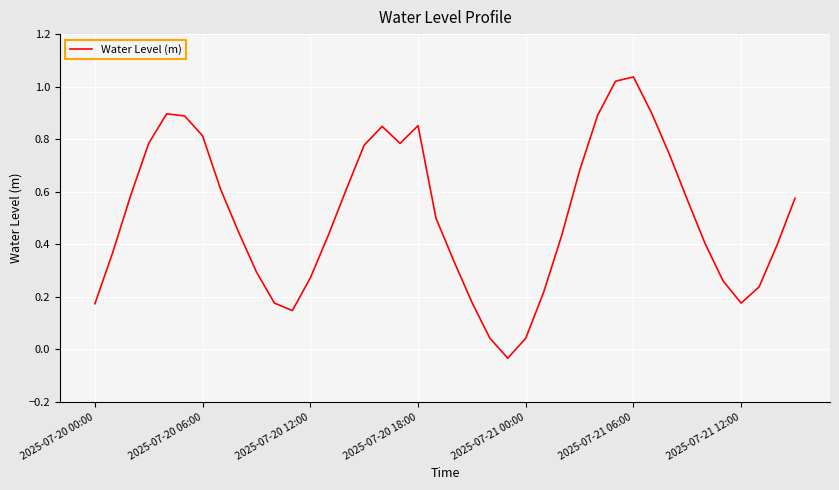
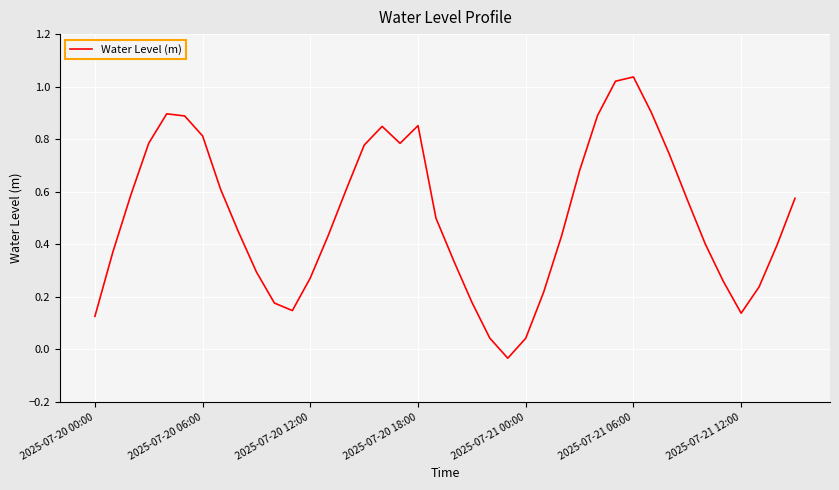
  {
-   "2025-07-20 00:00": 0.17,
+   "2025-07-20 00:00": 0.13,
    "2025-07-20 06:00": 0.81,
    "2025-07-20 12:00": 0.27,
    "2025-07-20 18:00": 0.85,
    "2025-07-21 00:00": 0.04,
    "2025-07-21 06:00": 1.04,
-   "2025-07-21 12:00": 0.18
+   "2025-07-21 12:00": 0.14
  }
